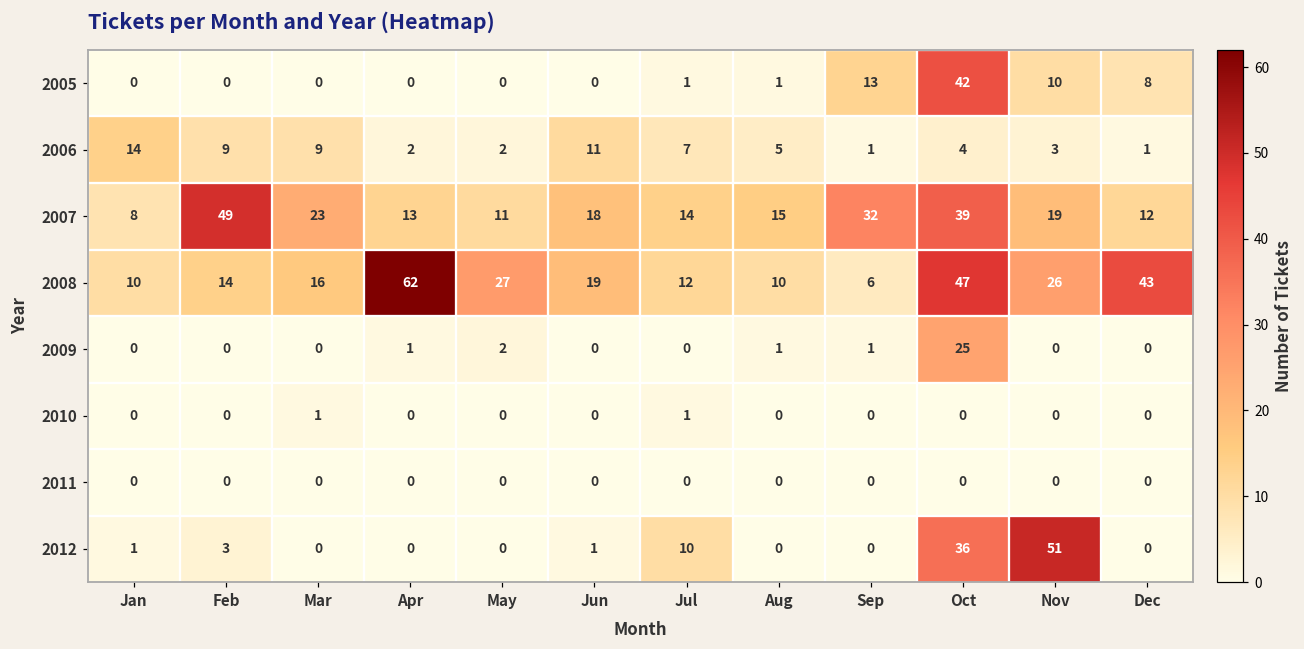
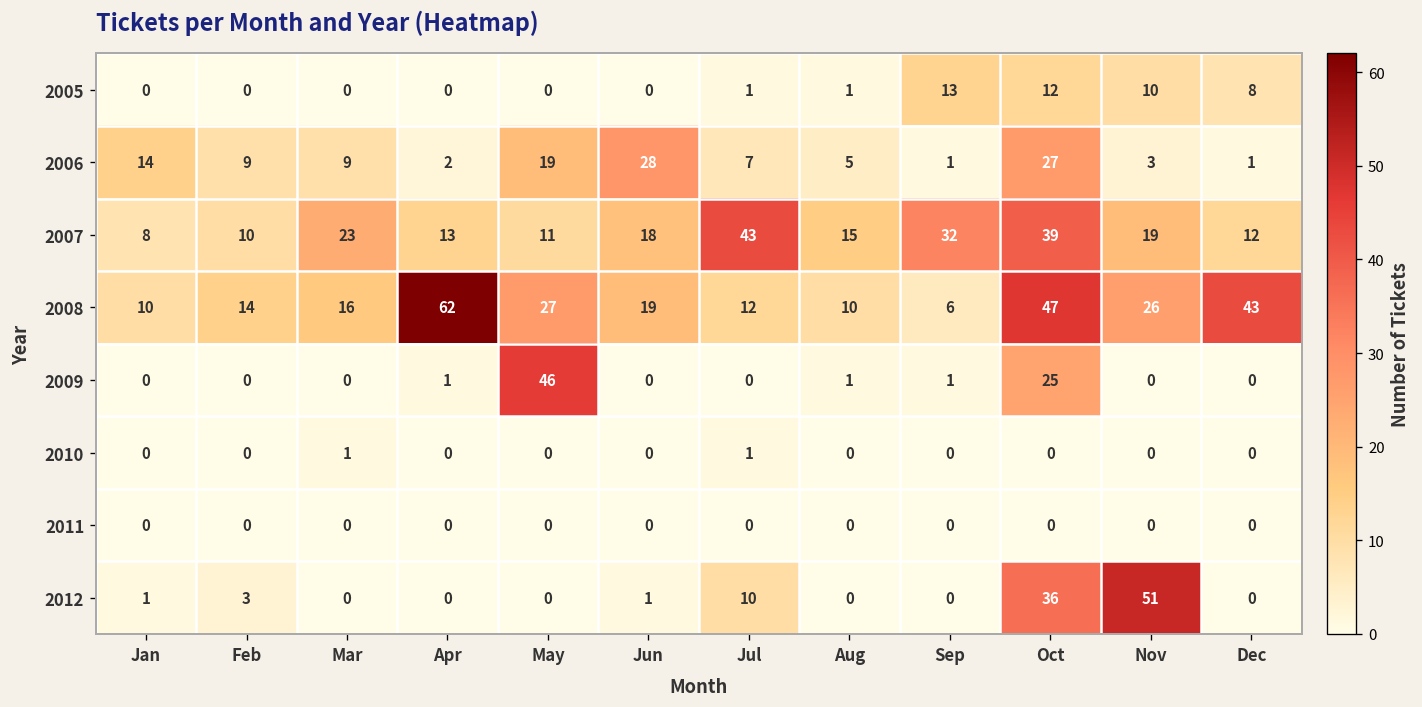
  {
    "2005": {
      "Jan": 0,
      "Feb": 0,
      "Mar": 0,
      "Apr": 0,
      "May": 0,
      "Jun": 0,
      "Jul": 1,
      "Aug": 1,
      "Sep": 13,
-     "Oct": 42,
+     "Oct": 12,
      "Nov": 10,
      "Dec": 8
    },
    "2006": {
      "Jan": 14,
      "Feb": 9,
      "Mar": 9,
      "Apr": 2,
-     "May": 2,
-     "Jun": 11,
+     "May": 19,
+     "Jun": 28,
      "Jul": 7,
      "Aug": 5,
      "Sep": 1,
-     "Oct": 4,
+     "Oct": 27,
      "Nov": 3,
      "Dec": 1
    },
    "2007": {
      "Jan": 8,
-     "Feb": 49,
+     "Feb": 10,
      "Mar": 23,
      "Apr": 13,
      "May": 11,
      "Jun": 18,
-     "Jul": 14,
+     "Jul": 43,
      "Aug": 15,
      "Sep": 32,
      "Oct": 39,
      "Nov": 19,
      "Dec": 12
    },
    "2008": {
      "Jan": 10,
      "Feb": 14,
      "Mar": 16,
      "Apr": 62,
      "May": 27,
      "Jun": 19,
      "Jul": 12,
      "Aug": 10,
      "Sep": 6,
      "Oct": 47,
      "Nov": 26,
      "Dec": 43
    },
    "2009": {
      "Jan": 0,
      "Feb": 0,
      "Mar": 0,
      "Apr": 1,
-     "May": 2,
+     "May": 46,
      "Jun": 0,
      "Jul": 0,
      "Aug": 1,
      "Sep": 1,
      "Oct": 25,
      "Nov": 0,
      "Dec": 0
    },
    "2010": {
      "Jan": 0,
      "Feb": 0,
      "Mar": 1,
      "Apr": 0,
      "May": 0,
      "Jun": 0,
      "Jul": 1,
      "Aug": 0,
      "Sep": 0,
      "Oct": 0,
      "Nov": 0,
      "Dec": 0
    },
    "2011": {
      "Jan": 0,
      "Feb": 0,
      "Mar": 0,
      "Apr": 0,
      "May": 0,
      "Jun": 0,
      "Jul": 0,
      "Aug": 0,
      "Sep": 0,
      "Oct": 0,
      "Nov": 0,
      "Dec": 0
    },
    "2012": {
      "Jan": 1,
      "Feb": 3,
      "Mar": 0,
      "Apr": 0,
      "May": 0,
      "Jun": 1,
      "Jul": 10,
      "Aug": 0,
      "Sep": 0,
      "Oct": 36,
      "Nov": 51,
      "Dec": 0
    }
  }
